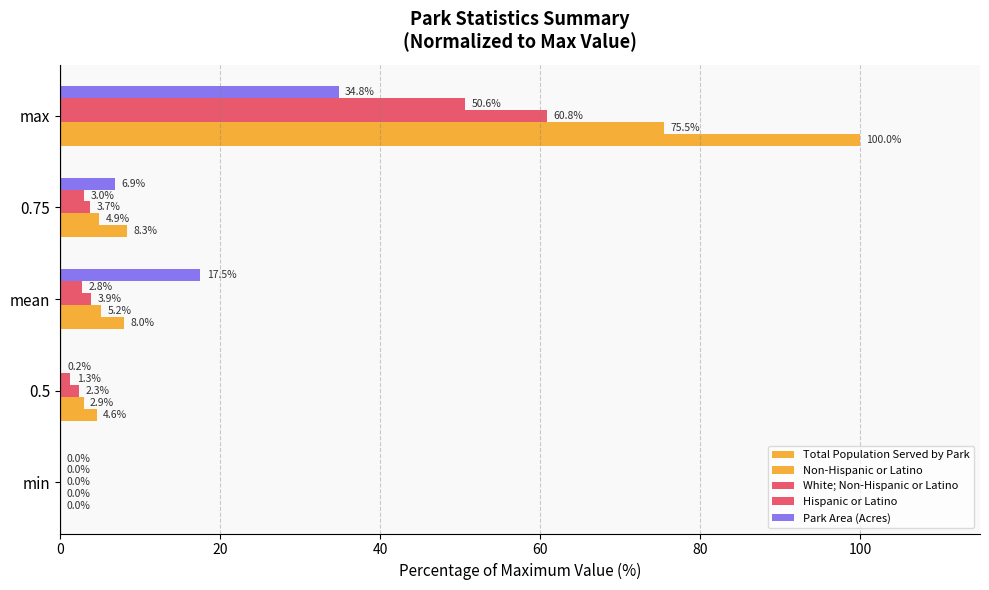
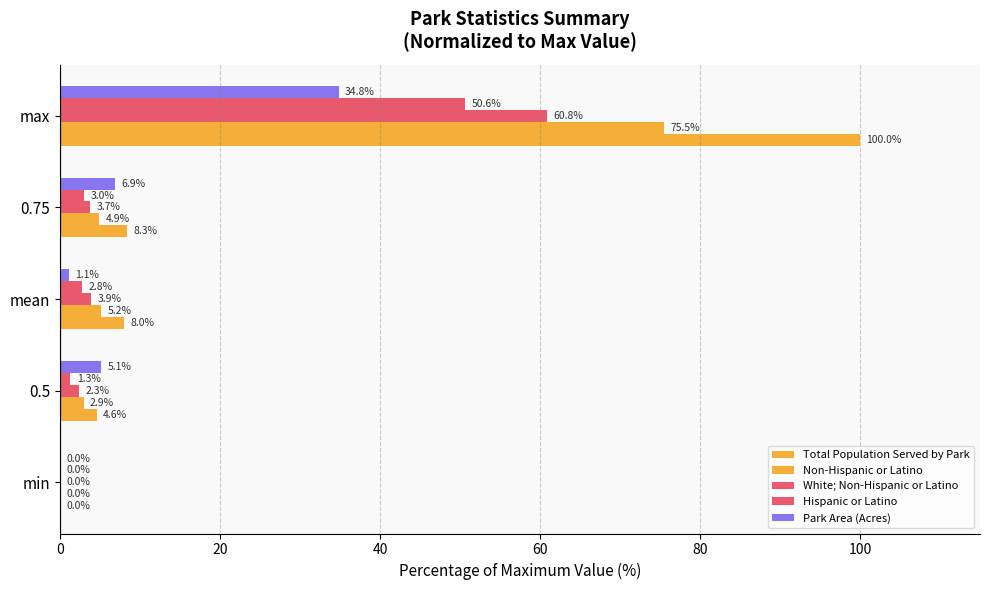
  {
    "Park Area (Acres)": {
      "max": "34.8%",
      "0.75": "6.9%",
-     "mean": "17.5%",
-     "0.5": "0.2%",
+     "mean": "1.1%",
+     "0.5": "5.1%",
      "min": "0.0%"
    }
  }
